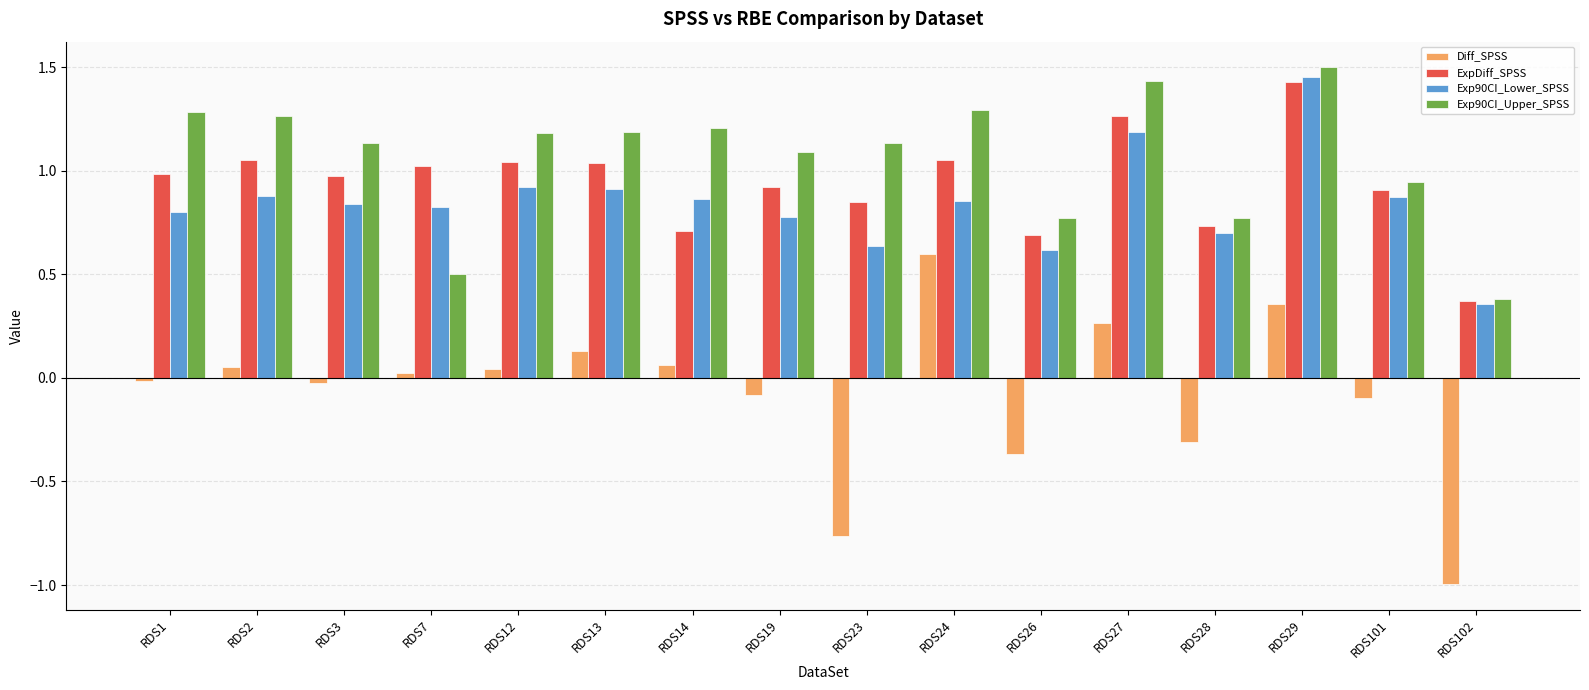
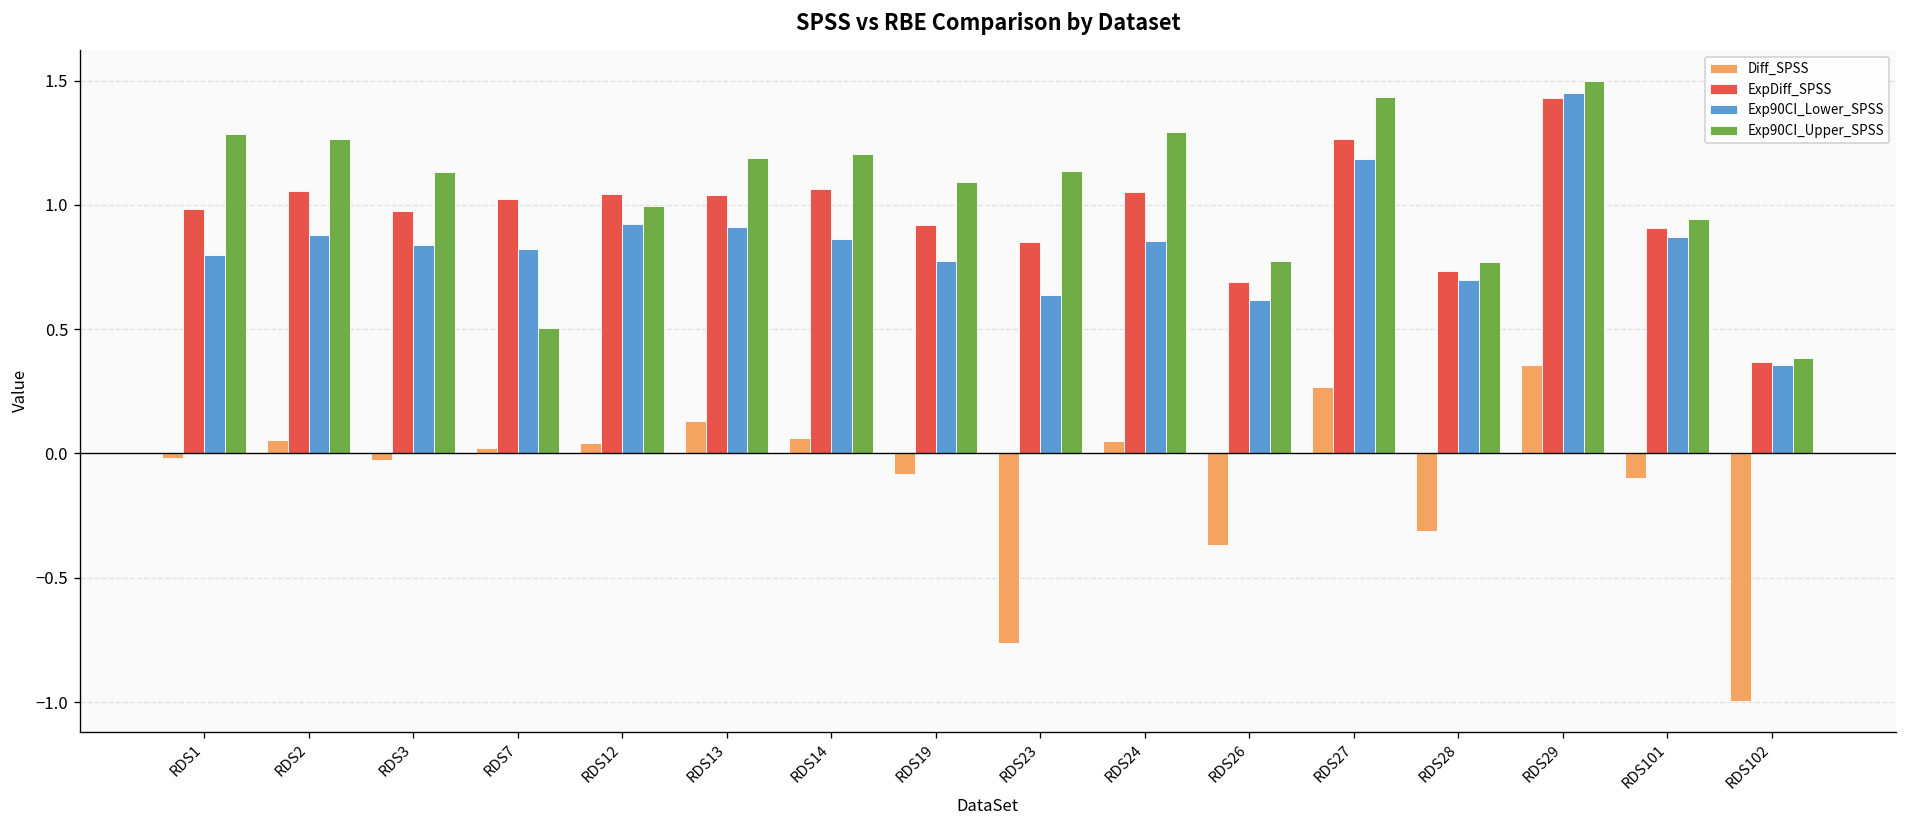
  {
    "Diff_SPSS": {
      "RDS1": -0.02,
      "RDS2": 0.05,
      "RDS3": -0.03,
      "RDS7": 0.02,
      "RDS12": 0.04,
      "RDS13": 0.13,
      "RDS14": 0.06,
      "RDS19": -0.08,
      "RDS23": -0.76,
-     "RDS24": 0.60,
+     "RDS24": 0.05,
      "RDS26": -0.37,
      "RDS27": 0.27,
      "RDS28": -0.31,
      "RDS29": 0.36,
      "RDS101": -0.10,
      "RDS102": -1.00
    },
    "ExpDiff_SPSS": {
      "RDS1": 0.98,
      "RDS2": 1.05,
      "RDS3": 0.97,
      "RDS7": 1.02,
      "RDS12": 1.04,
      "RDS13": 1.04,
-     "RDS14": 0.71,
+     "RDS14": 1.06,
      "RDS19": 0.92,
      "RDS23": 0.85,
      "RDS24": 1.05,
      "RDS26": 0.69,
      "RDS27": 1.27,
      "RDS28": 0.73,
      "RDS29": 1.43,
      "RDS101": 0.91,
      "RDS102": 0.37
    },
    "Exp90CI_Lower_SPSS": {
      "RDS1": 0.80,
      "RDS2": 0.88,
      "RDS3": 0.84,
      "RDS7": 0.82,
      "RDS12": 0.92,
      "RDS13": 0.91,
      "RDS14": 0.86,
      "RDS19": 0.78,
      "RDS23": 0.64,
      "RDS24": 0.85,
      "RDS26": 0.62,
      "RDS27": 1.19,
      "RDS28": 0.70,
      "RDS29": 1.45,
      "RDS101": 0.87,
      "RDS102": 0.36
    },
    "Exp90CI_Upper_SPSS": {
      "RDS1": 1.28,
      "RDS2": 1.27,
      "RDS3": 1.13,
      "RDS7": 0.50,
-     "RDS12": 1.18,
+     "RDS12": 1.00,
      "RDS13": 1.19,
      "RDS14": 1.21,
      "RDS19": 1.09,
      "RDS23": 1.14,
      "RDS24": 1.29,
      "RDS26": 0.77,
      "RDS27": 1.43,
      "RDS28": 0.77,
      "RDS29": 1.50,
      "RDS101": 0.94,
      "RDS102": 0.38
    }
  }
